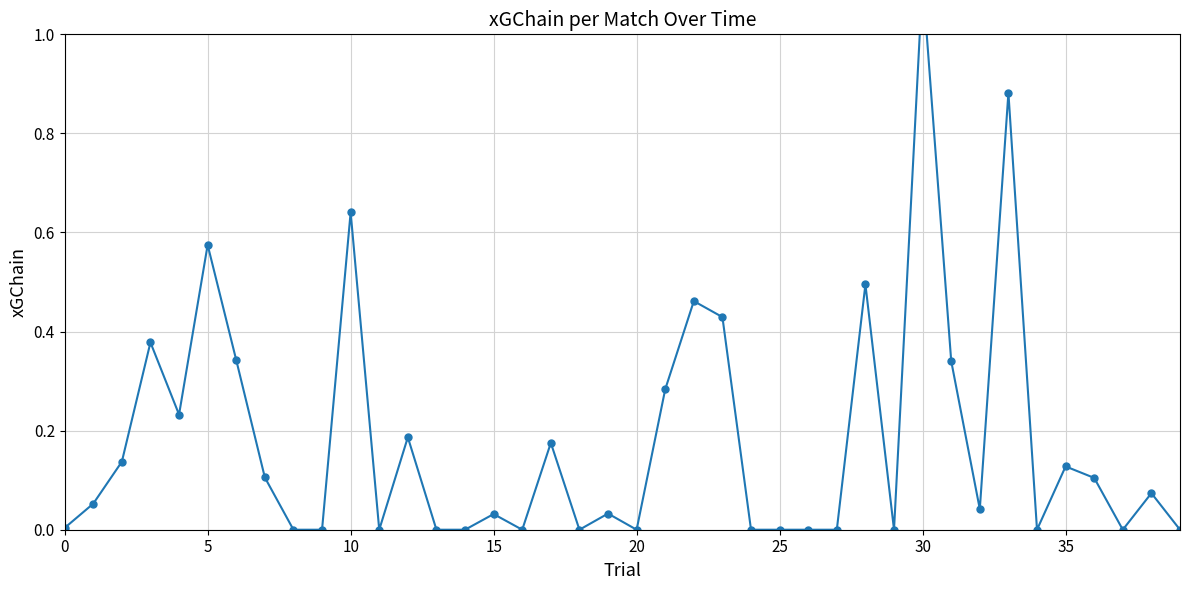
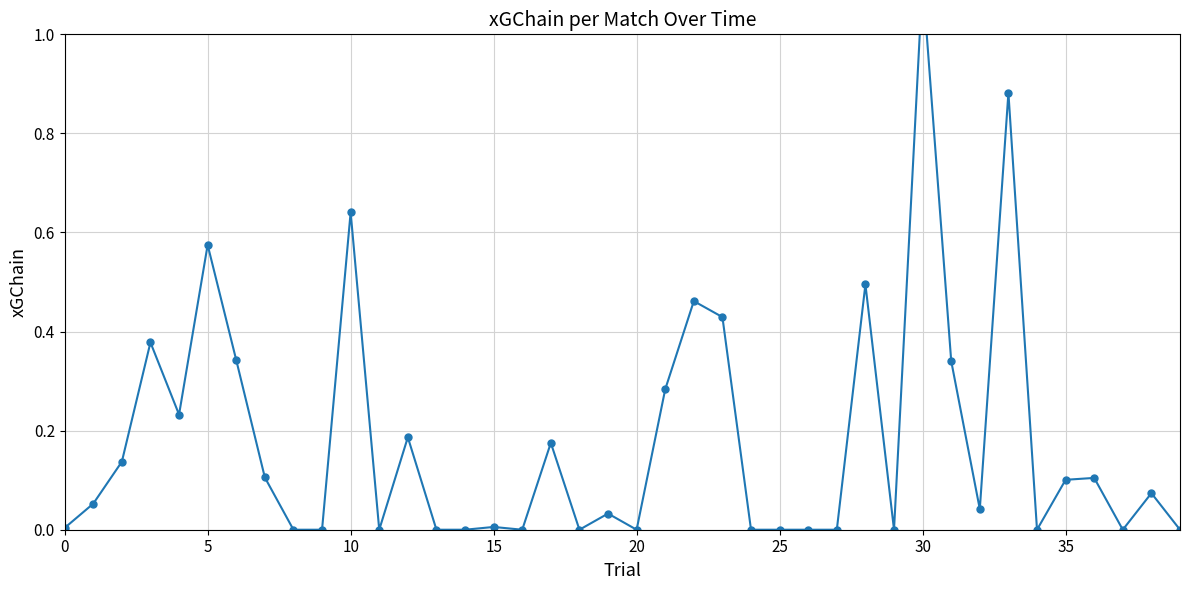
  {
    "0": 0.00,
    "5": 0.57,
    "10": 0.64,
-   "15": 0.03,
+   "15": 0.01,
    "20": 0.00,
    "25": 0.00,
-   "35": 0.13
+   "35": 0.10
  }
